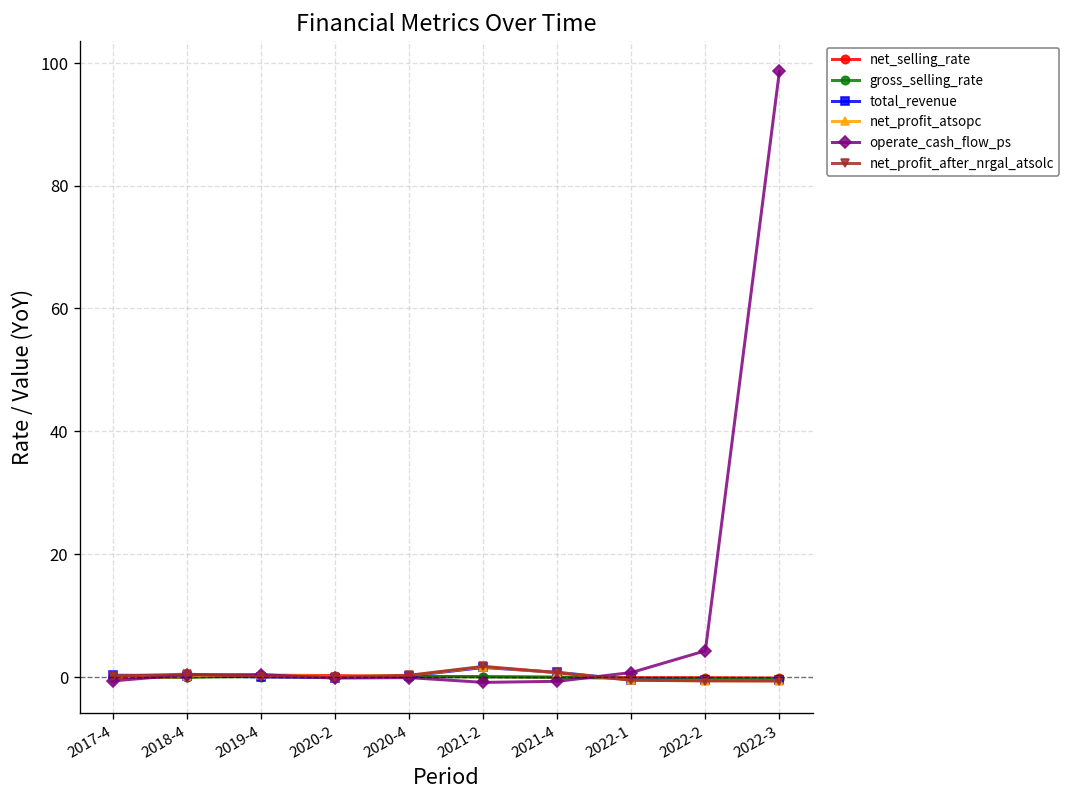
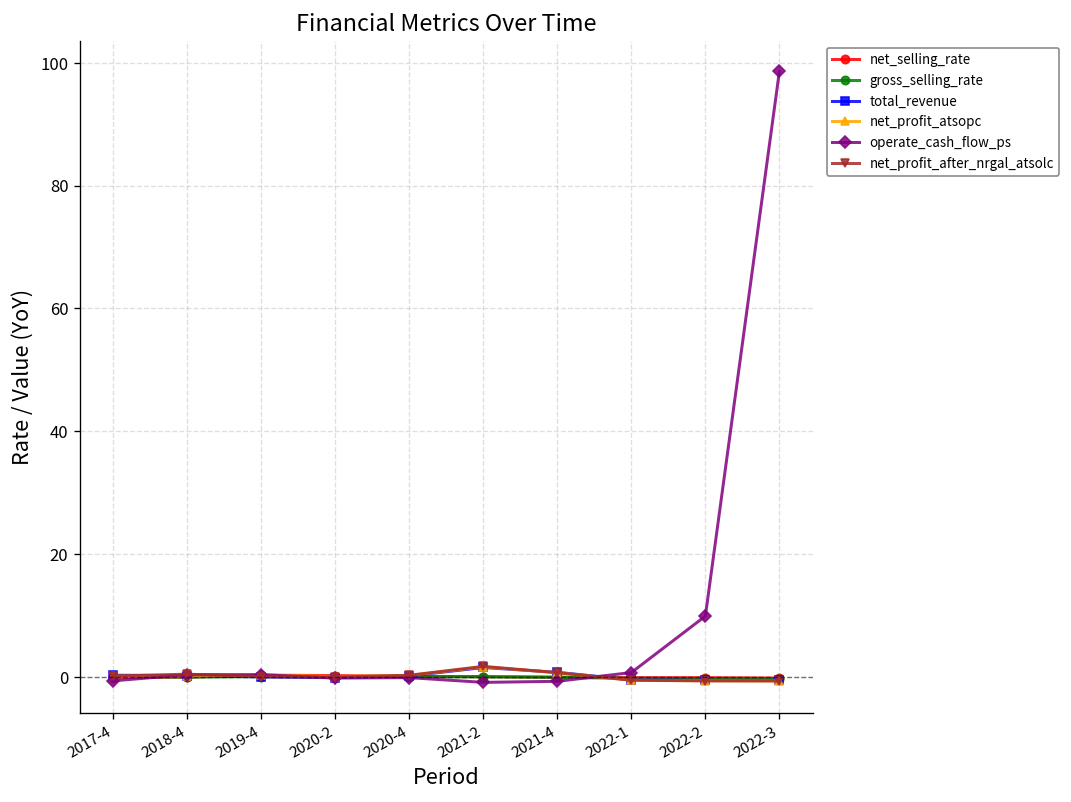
  {
    "operate_cash_flow_ps": {
      "2017-4": -1,
      "2021-2": -1,
      "2021-4": -1,
      "2022-1": 1,
-     "2022-2": 4,
+     "2022-2": 10,
      "2022-3": 99
    }
  }
